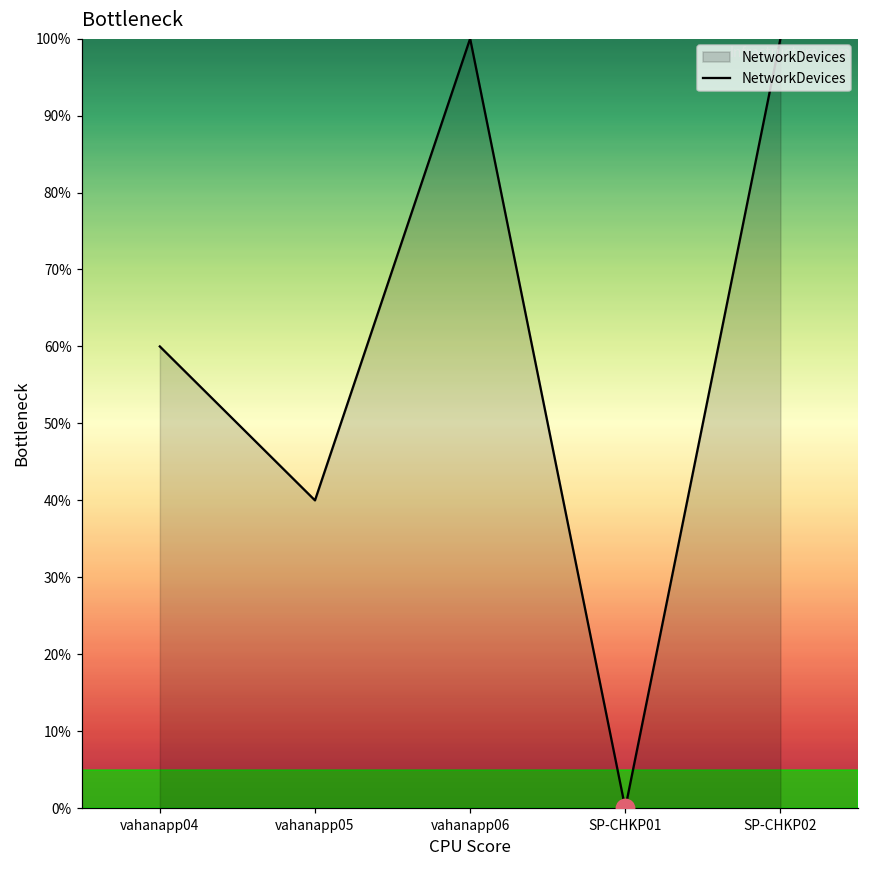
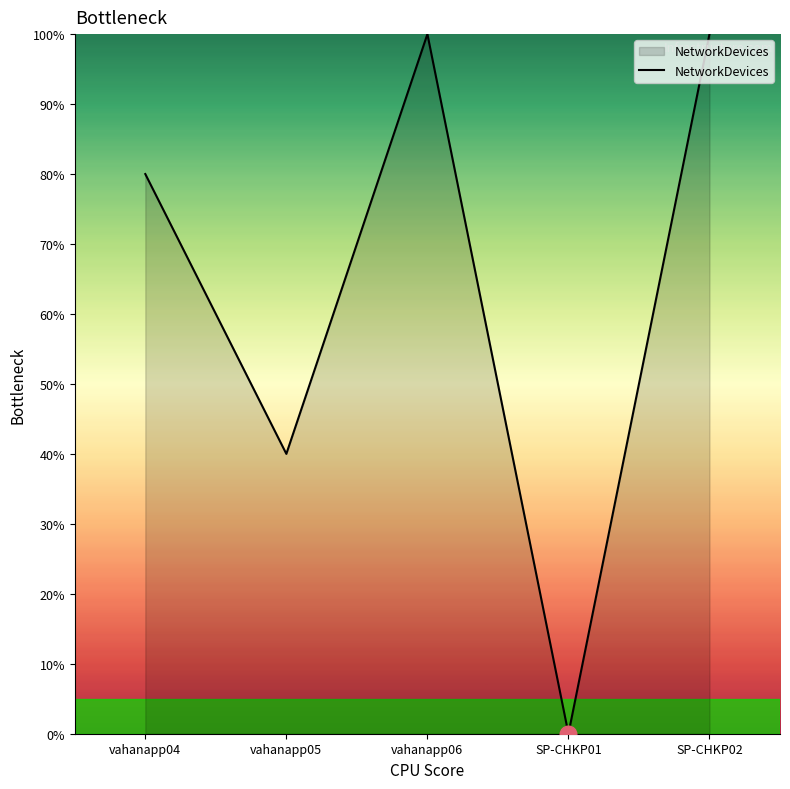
  {
    "NetworkDevices": {
-     "vahanapp04": "60%",
+     "vahanapp04": "80%",
      "vahanapp05": "40%",
      "vahanapp06": "100%",
      "SP-CHKP02": "100%"
    }
  }
